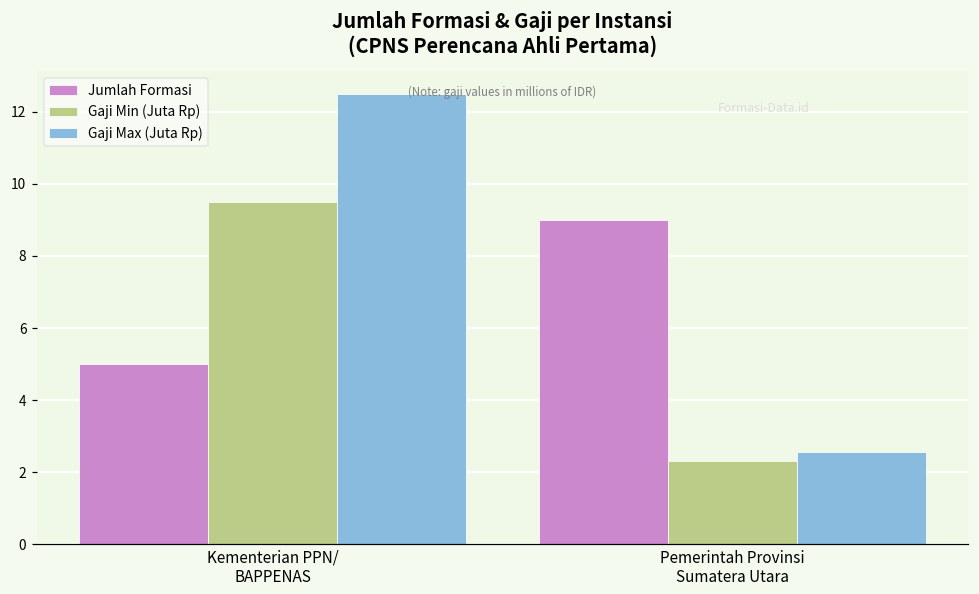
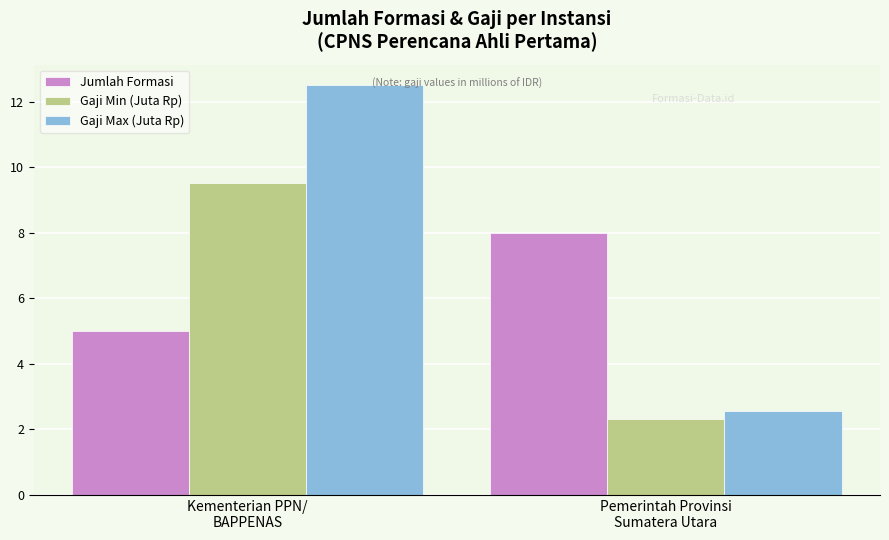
  {
    "Jumlah Formasi": {
      "Kementerian PPN/ BAPPENAS": 5,
-     "Pemerintah Provinsi Sumatera Utara": 9
+     "Pemerintah Provinsi Sumatera Utara": 8
    },
    "Gaji Min (Juta Rp)": {
      "Kementerian PPN/ BAPPENAS": 9.5,
      "Pemerintah Provinsi Sumatera Utara": 2.3
    },
    "Gaji Max (Juta Rp)": {
      "Kementerian PPN/ BAPPENAS": 12.5,
      "Pemerintah Provinsi Sumatera Utara": 2.6
    }
  }
